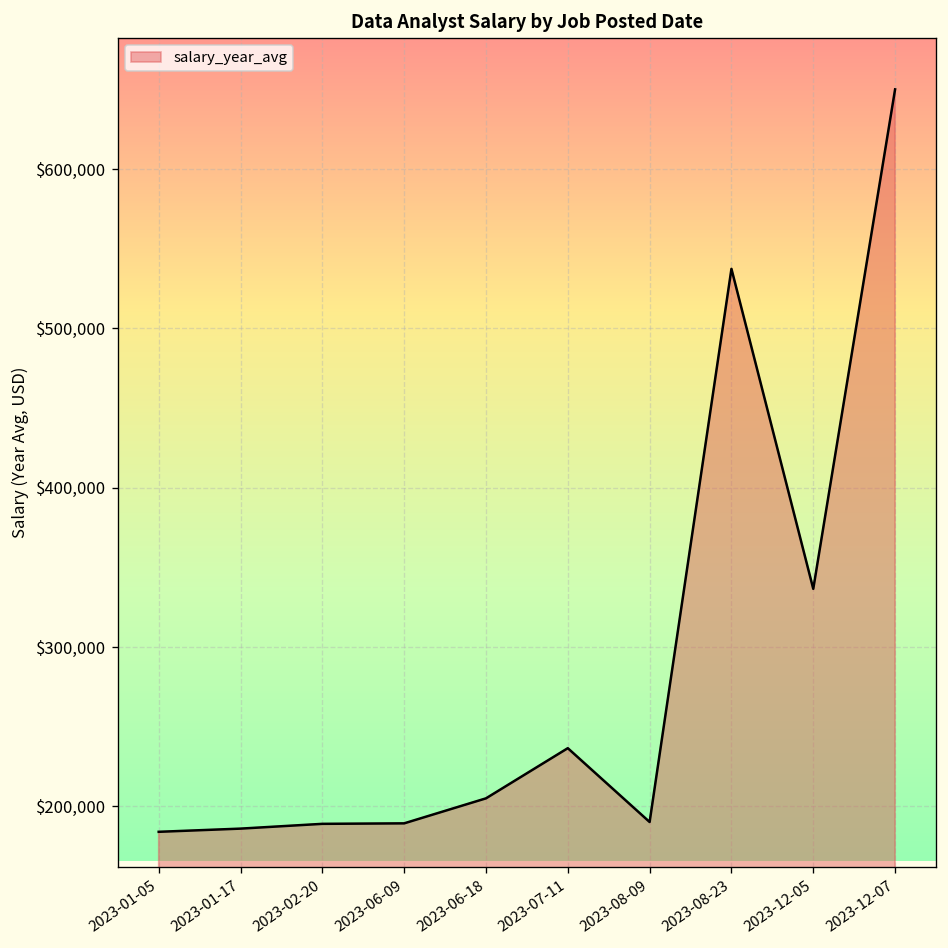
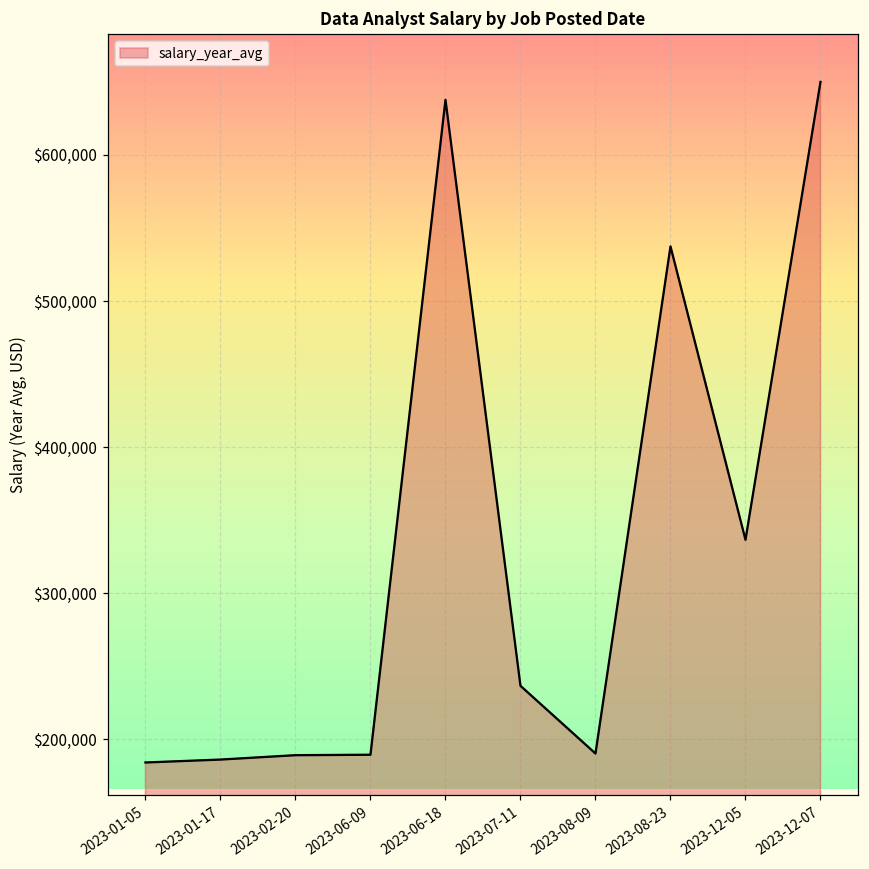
  {
    "2023-01-05": "$184,000",
    "2023-01-17": "$186,000",
    "2023-02-20": "$189,000",
    "2023-06-09": "$189,000",
-   "2023-06-18": "$205,000",
+   "2023-06-18": "$638,000",
    "2023-07-11": "$236,000",
    "2023-08-09": "$190,000",
    "2023-08-23": "$537,000",
    "2023-12-05": "$337,000",
    "2023-12-07": "$650,000"
  }
